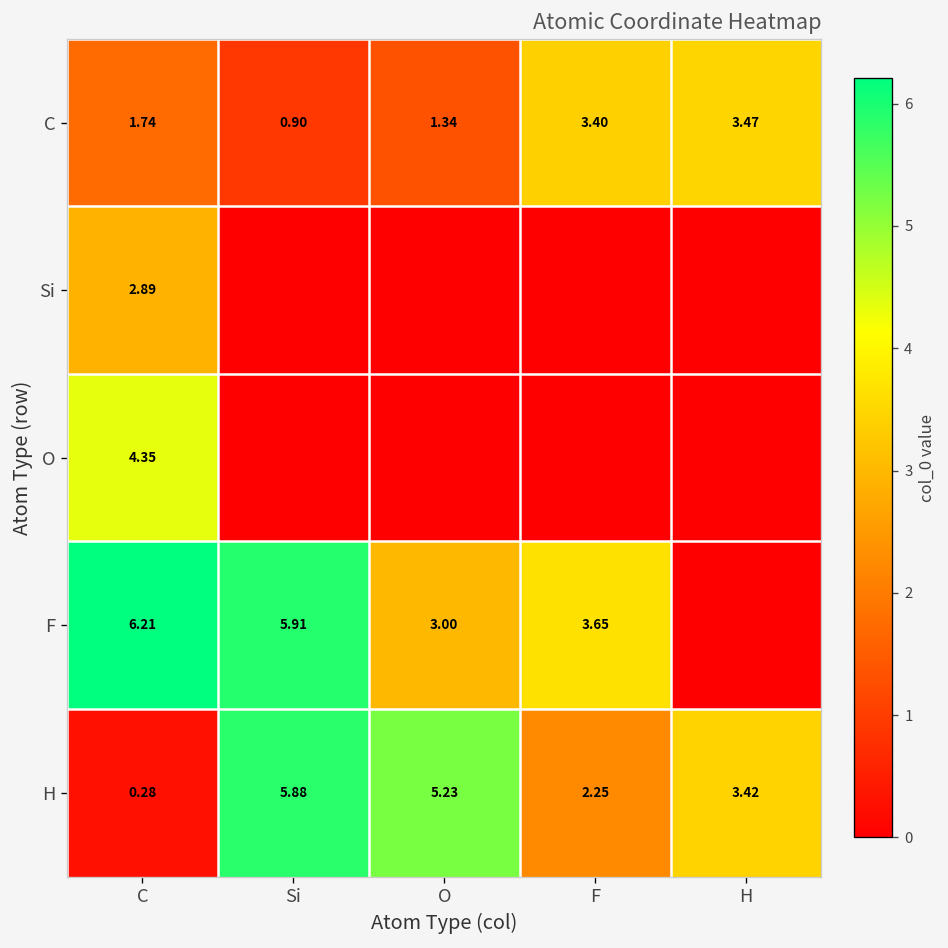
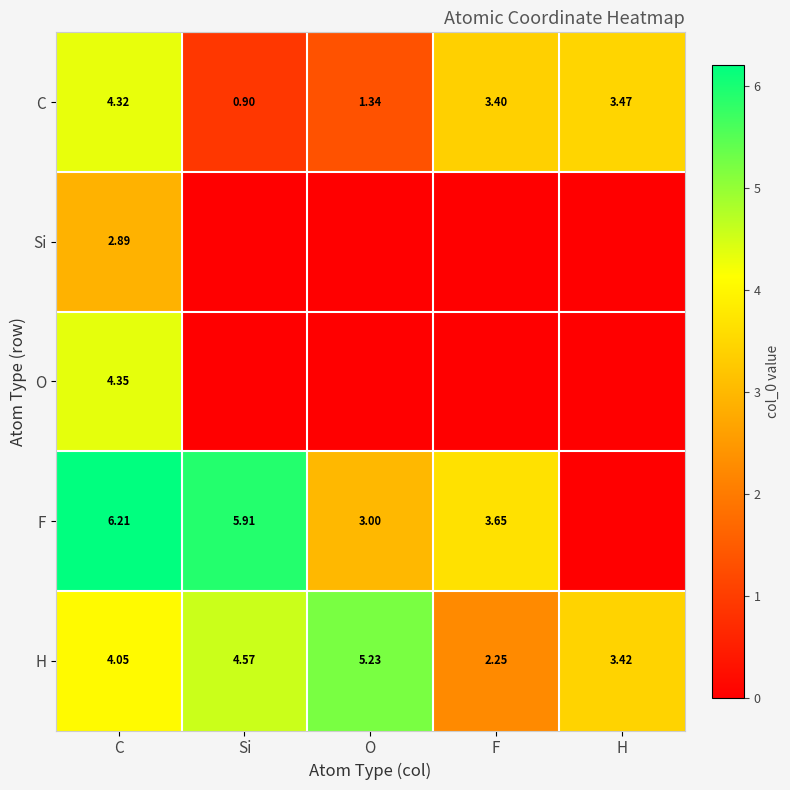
  {
    "C": {
-     "C": 1.74,
+     "C": 4.32,
      "Si": 0.90,
      "O": 1.34,
      "F": 3.40,
      "H": 3.47
    },
    "Si": {
      "C": 2.89
    },
    "O": {
      "C": 4.35
    },
    "F": {
      "C": 6.21,
      "Si": 5.91,
      "O": 3.00,
      "F": 3.65
    },
    "H": {
-     "C": 0.28,
-     "Si": 5.88,
+     "C": 4.05,
+     "Si": 4.57,
      "O": 5.23,
      "F": 2.25,
      "H": 3.42
    }
  }
